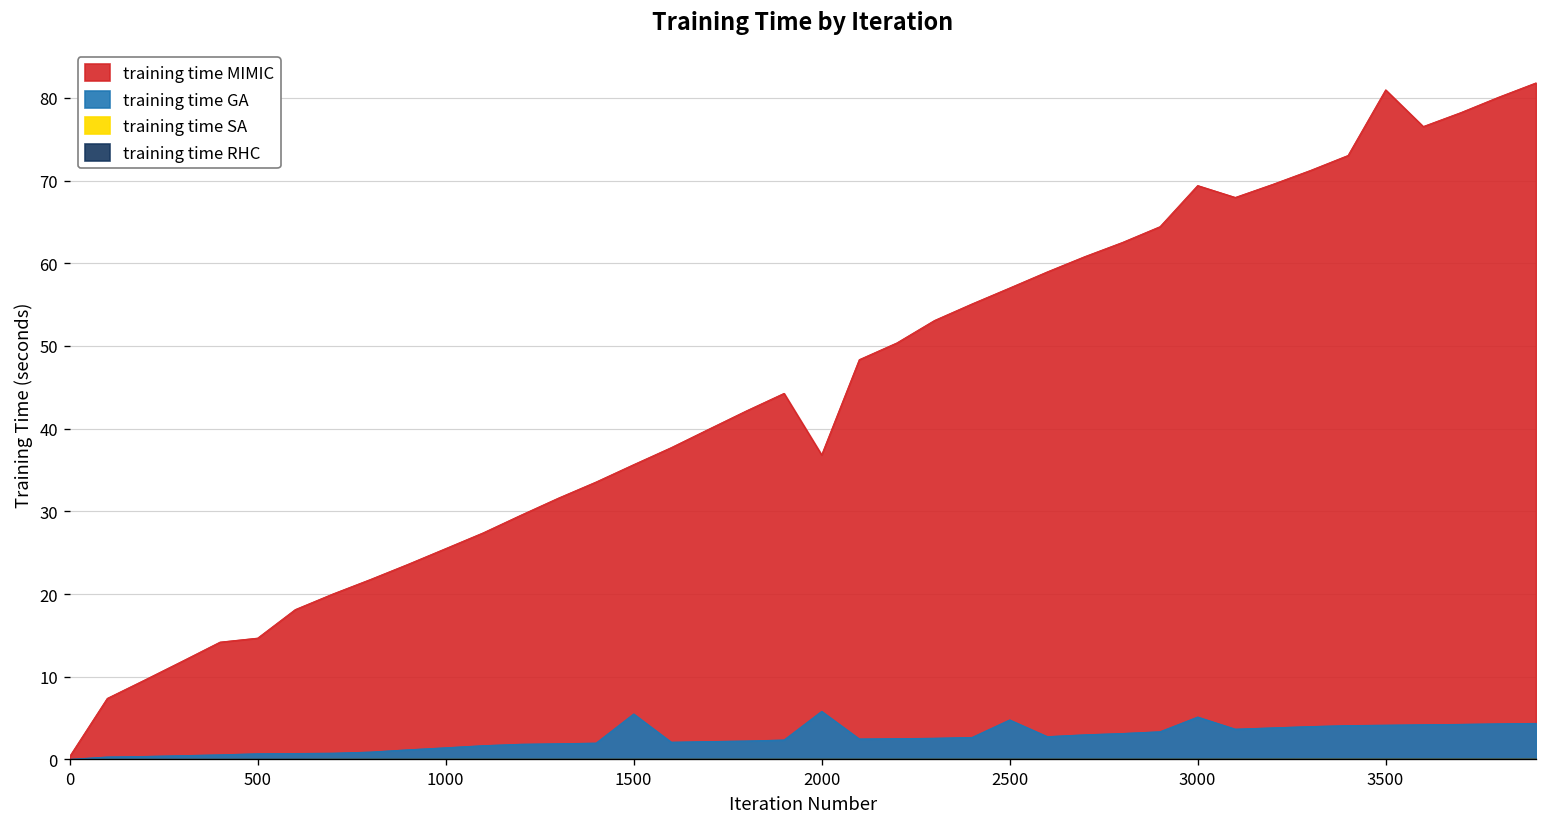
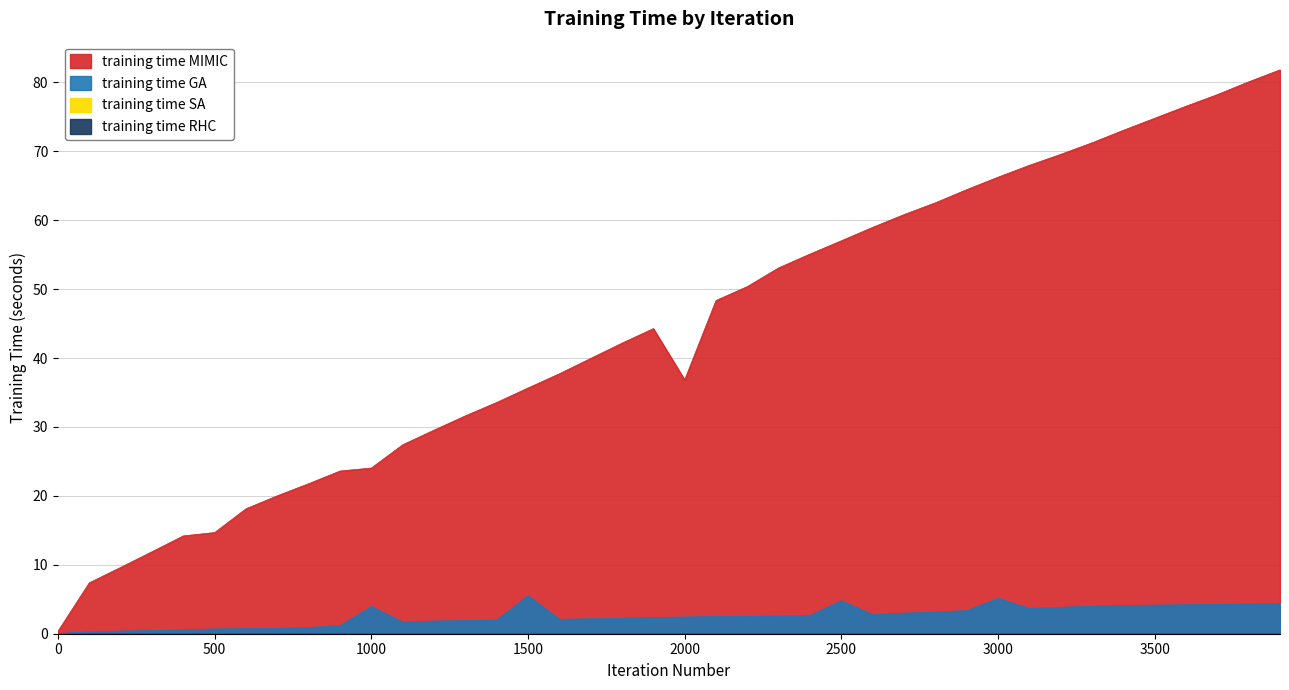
  {
    "training time MIMIC": {
      "500": 15,
-     "1000": 26,
+     "1000": 24,
      "1500": 36,
      "2000": 37,
      "2500": 57,
-     "3000": 69,
-     "3500": 81
+     "3000": 66,
+     "3500": 75
    },
    "training time GA": {
      "500": 1,
-     "1000": 1,
+     "1000": 4,
      "1500": 6,
-     "2000": 6,
+     "2000": 2,
      "2500": 5,
      "3000": 5,
      "3500": 4
    }
  }
